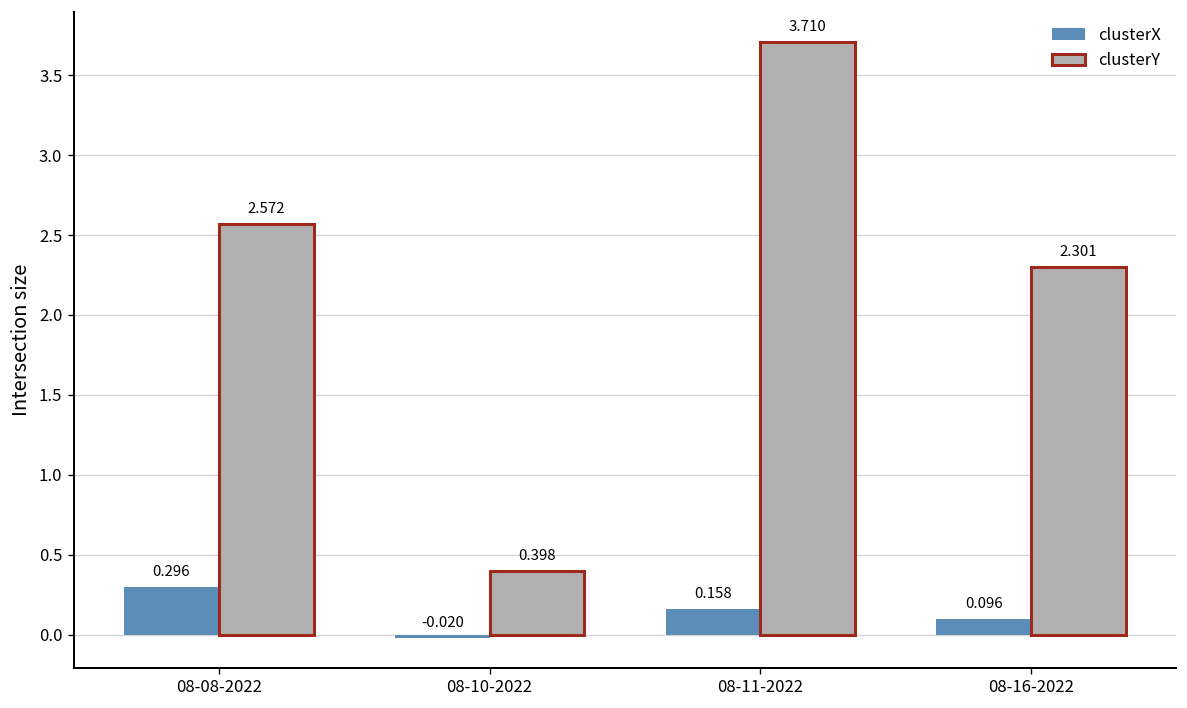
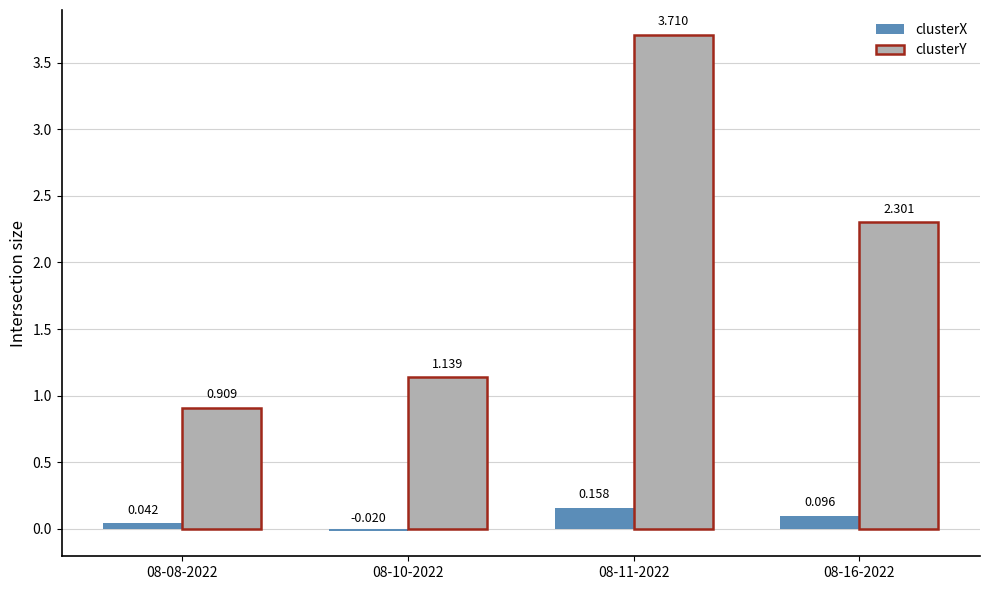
  {
    "clusterX": {
-     "08-08-2022": 0.296,
+     "08-08-2022": 0.042,
      "08-10-2022": -0.020,
      "08-11-2022": 0.158,
      "08-16-2022": 0.096
    },
    "clusterY": {
-     "08-08-2022": 2.572,
-     "08-10-2022": 0.398,
+     "08-08-2022": 0.909,
+     "08-10-2022": 1.139,
      "08-11-2022": 3.710,
      "08-16-2022": 2.301
    }
  }
